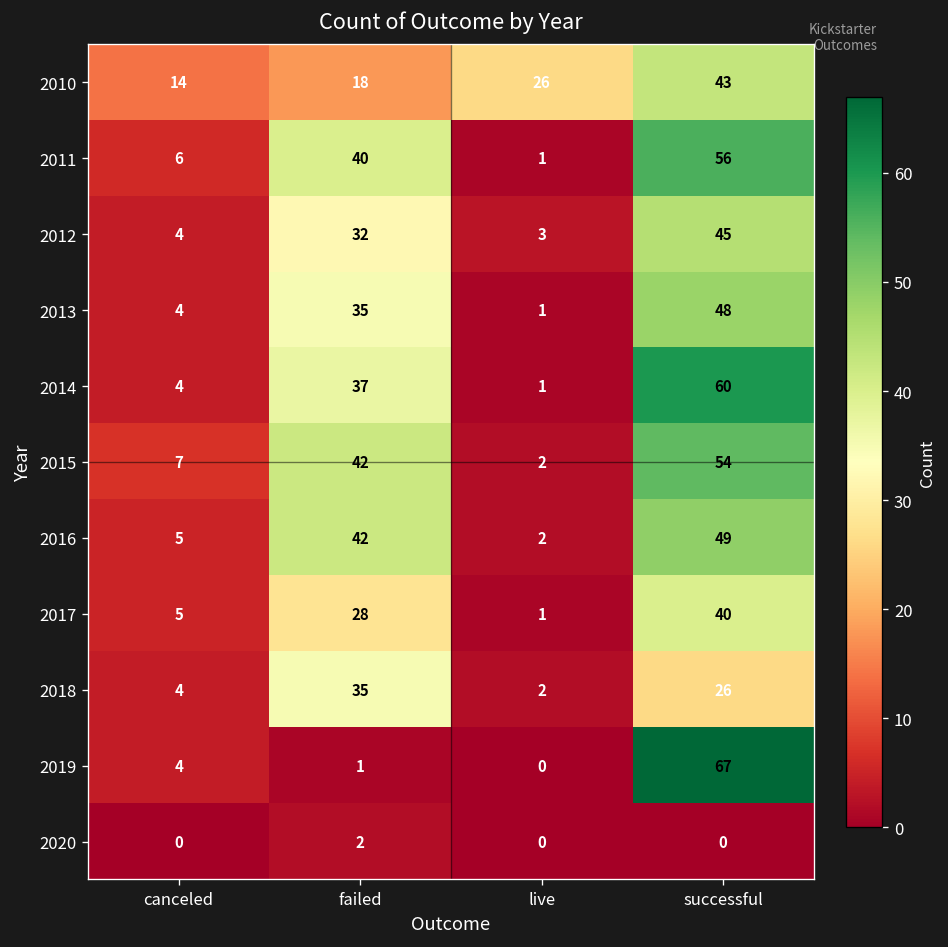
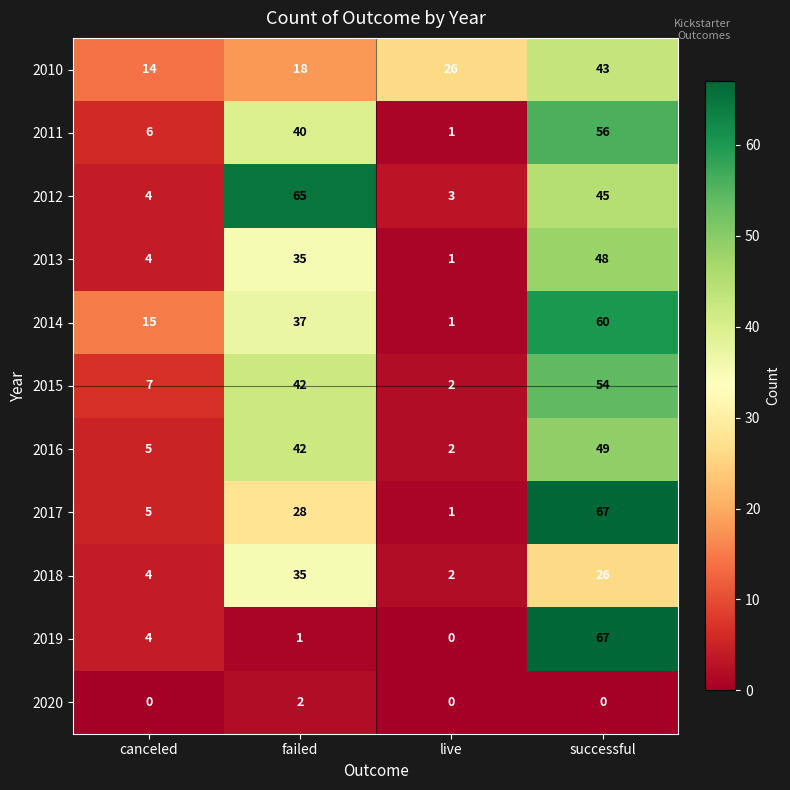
  {
    "2010": {
      "canceled": 14,
      "failed": 18,
      "live": 26,
      "successful": 43
    },
    "2011": {
      "canceled": 6,
      "failed": 40,
      "live": 1,
      "successful": 56
    },
    "2012": {
      "canceled": 4,
-     "failed": 32,
+     "failed": 65,
      "live": 3,
      "successful": 45
    },
    "2013": {
      "canceled": 4,
      "failed": 35,
      "live": 1,
      "successful": 48
    },
    "2014": {
-     "canceled": 4,
+     "canceled": 15,
      "failed": 37,
      "live": 1,
      "successful": 60
    },
    "2015": {
      "canceled": 7,
      "failed": 42,
      "live": 2,
      "successful": 54
    },
    "2016": {
      "canceled": 5,
      "failed": 42,
      "live": 2,
      "successful": 49
    },
    "2017": {
      "canceled": 5,
      "failed": 28,
      "live": 1,
-     "successful": 40
+     "successful": 67
    },
    "2018": {
      "canceled": 4,
      "failed": 35,
      "live": 2,
      "successful": 26
    },
    "2019": {
      "canceled": 4,
      "failed": 1,
      "live": 0,
      "successful": 67
    },
    "2020": {
      "canceled": 0,
      "failed": 2,
      "live": 0,
      "successful": 0
    }
  }
